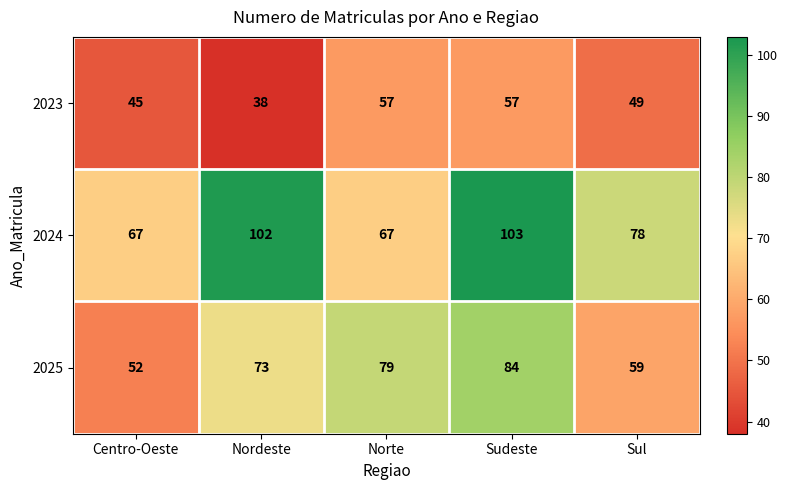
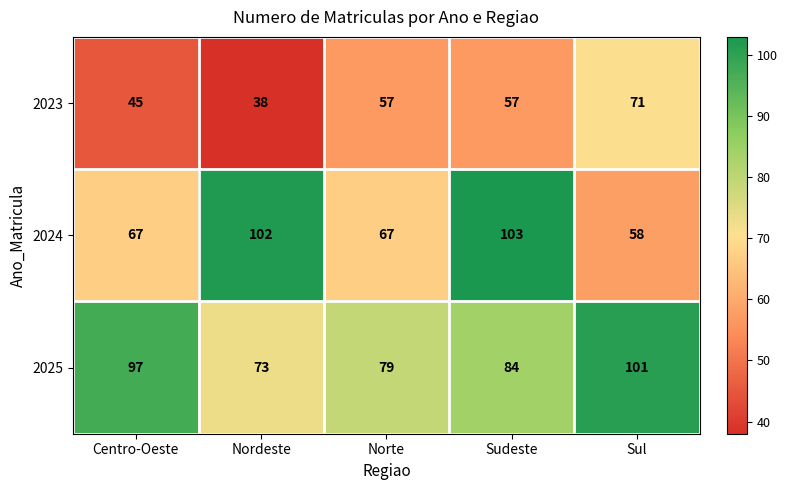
  {
    "2023": {
      "Centro-Oeste": 45,
      "Nordeste": 38,
      "Norte": 57,
      "Sudeste": 57,
-     "Sul": 49
+     "Sul": 71
    },
    "2024": {
      "Centro-Oeste": 67,
      "Nordeste": 102,
      "Norte": 67,
      "Sudeste": 103,
-     "Sul": 78
+     "Sul": 58
    },
    "2025": {
-     "Centro-Oeste": 52,
+     "Centro-Oeste": 97,
      "Nordeste": 73,
      "Norte": 79,
      "Sudeste": 84,
-     "Sul": 59
+     "Sul": 101
    }
  }
